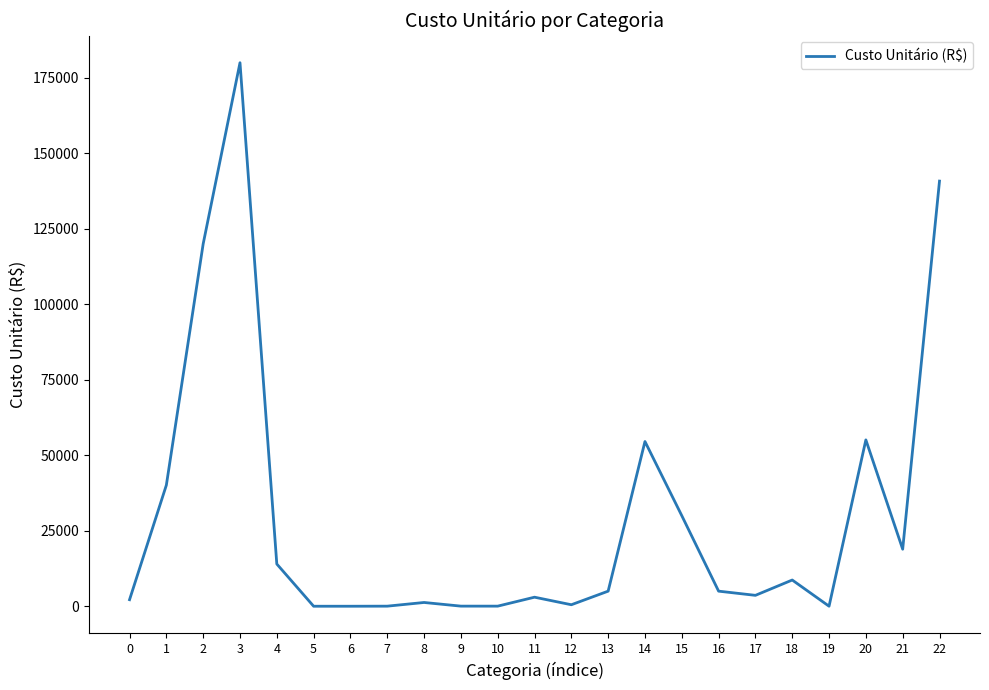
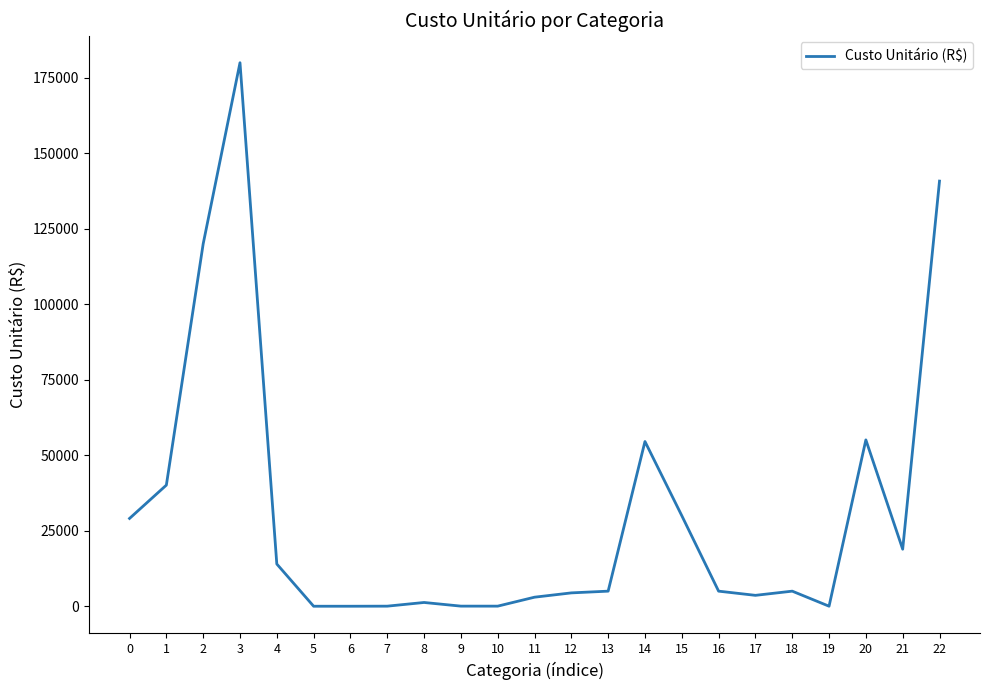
  {
-   "0": 2000,
+   "0": 29000,
    "1": 40000,
    "2": 120000,
    "3": 180000,
    "4": 14000,
    "5": 0,
    "6": 0,
    "7": 0,
    "8": 1000,
    "9": 0,
    "10": 0,
    "11": 3000,
-   "12": 1000,
+   "12": 4000,
    "13": 5000,
    "14": 55000,
    "15": 30000,
    "16": 5000,
    "17": 4000,
-   "18": 9000,
+   "18": 5000,
    "19": 0,
    "20": 55000,
    "21": 19000,
    "22": 141000
  }
